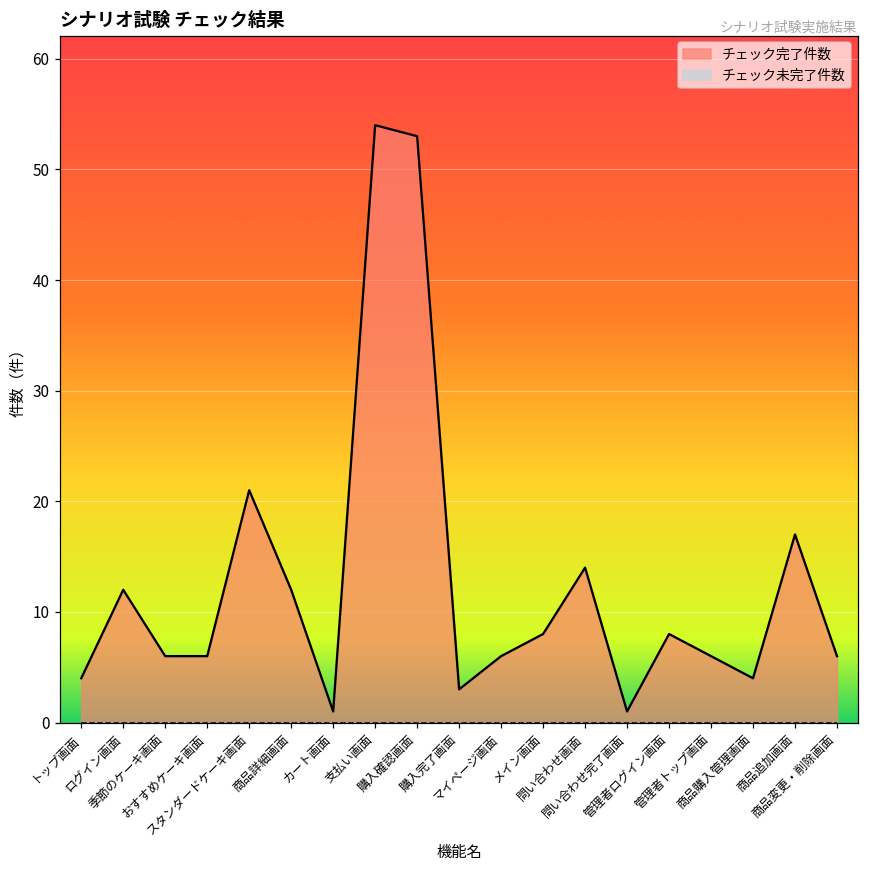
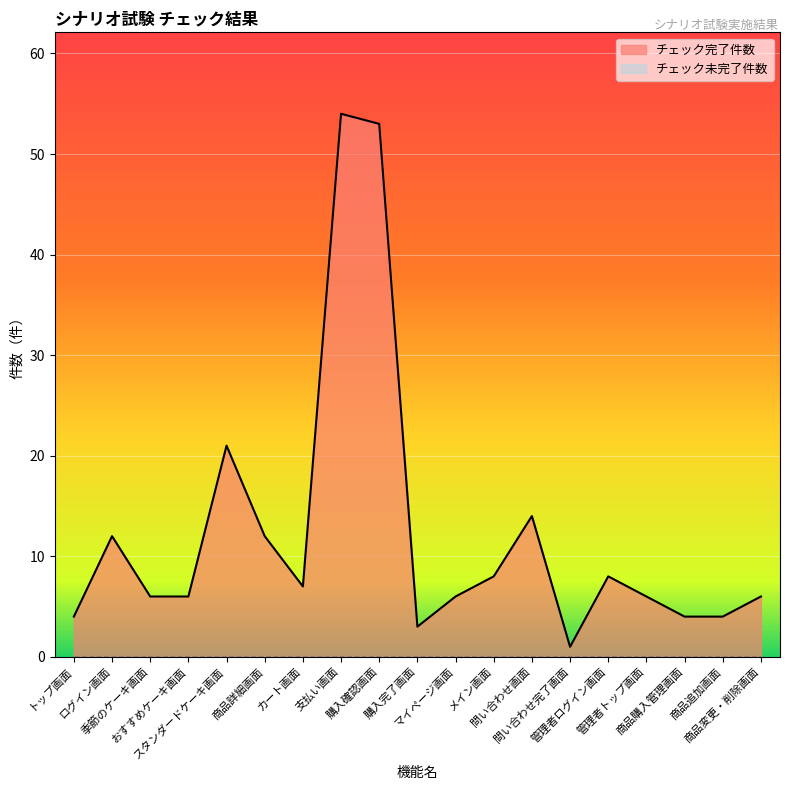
  {
    "チェック完了件数": {
      "トップ画面": 4,
      "ログイン画面": 12,
      "季節のケーキ画面": 6,
      "おすすめケーキ画面": 6,
      "スタンダードケーキ画面": 21,
      "商品詳細画面": 12,
-     "カート画面": 1,
+     "カート画面": 7,
      "支払い画面": 54,
      "購入確認画面": 53,
      "購入完了画面": 3,
      "マイページ画面": 6,
      "メイン画面": 8,
      "問い合わせ画面": 14,
      "問い合わせ完了画面": 1,
      "管理者ログイン画面": 8,
      "管理者トップ画面": 6,
      "商品購入管理画面": 4,
-     "商品追加画面": 17,
+     "商品追加画面": 4,
      "商品変更・削除画面": 6
    },
    "チェック未完了件数": {
      "トップ画面": 0,
      "ログイン画面": 0,
      "季節のケーキ画面": 0,
      "おすすめケーキ画面": 0,
      "スタンダードケーキ画面": 0,
      "商品詳細画面": 0,
      "カート画面": 0,
      "支払い画面": 0,
      "購入確認画面": 0,
      "購入完了画面": 0,
      "マイページ画面": 0,
      "メイン画面": 0,
      "問い合わせ画面": 0,
      "問い合わせ完了画面": 0,
      "管理者ログイン画面": 0,
      "管理者トップ画面": 0,
      "商品購入管理画面": 0,
      "商品追加画面": 0,
      "商品変更・削除画面": 0
    }
  }
